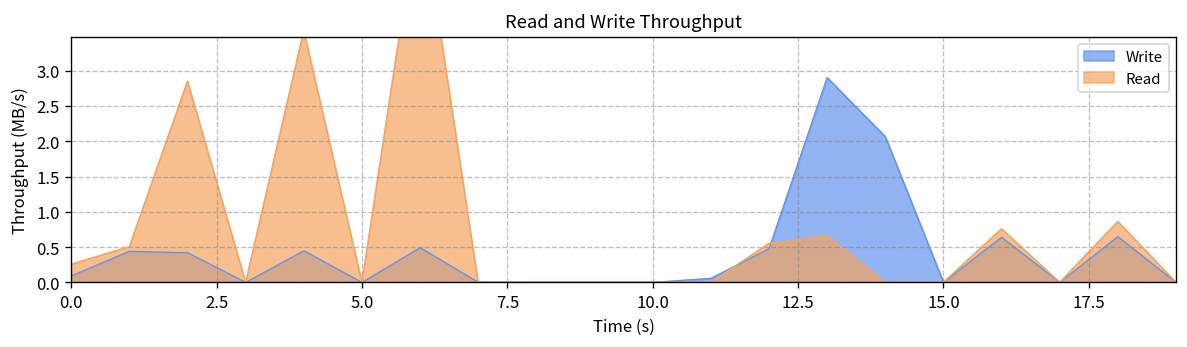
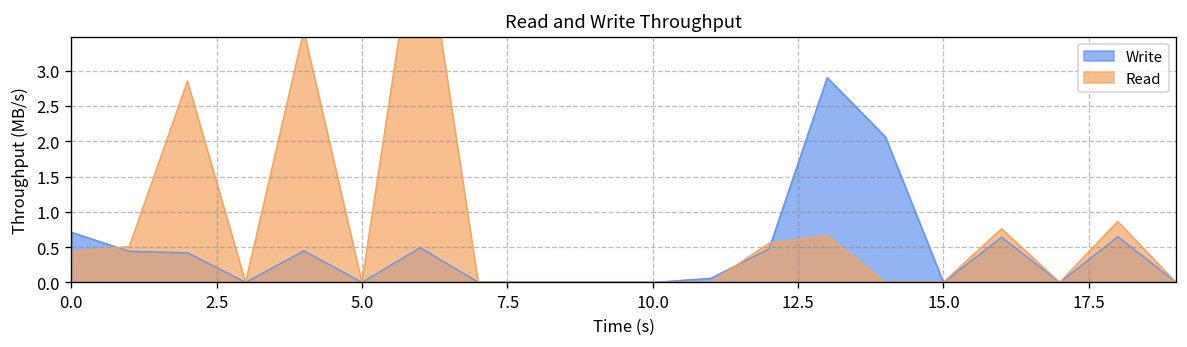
  {
    "Write": {
-     "0.0": 0.1
+     "0.0": 0.7
    },
    "Read": {
-     "0.0": 0.3
+     "0.0": 0.4
    }
  }
